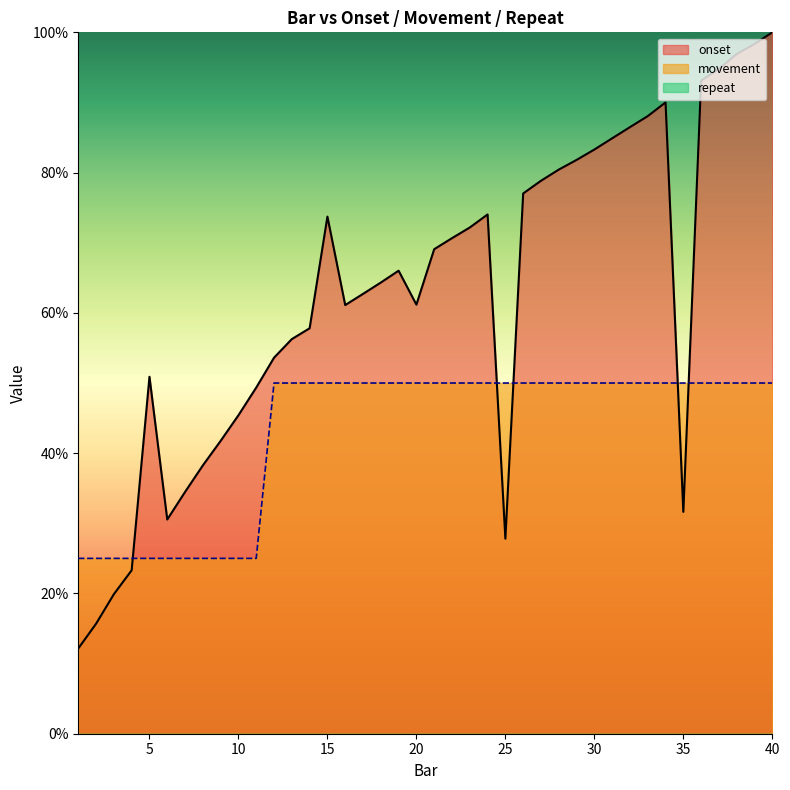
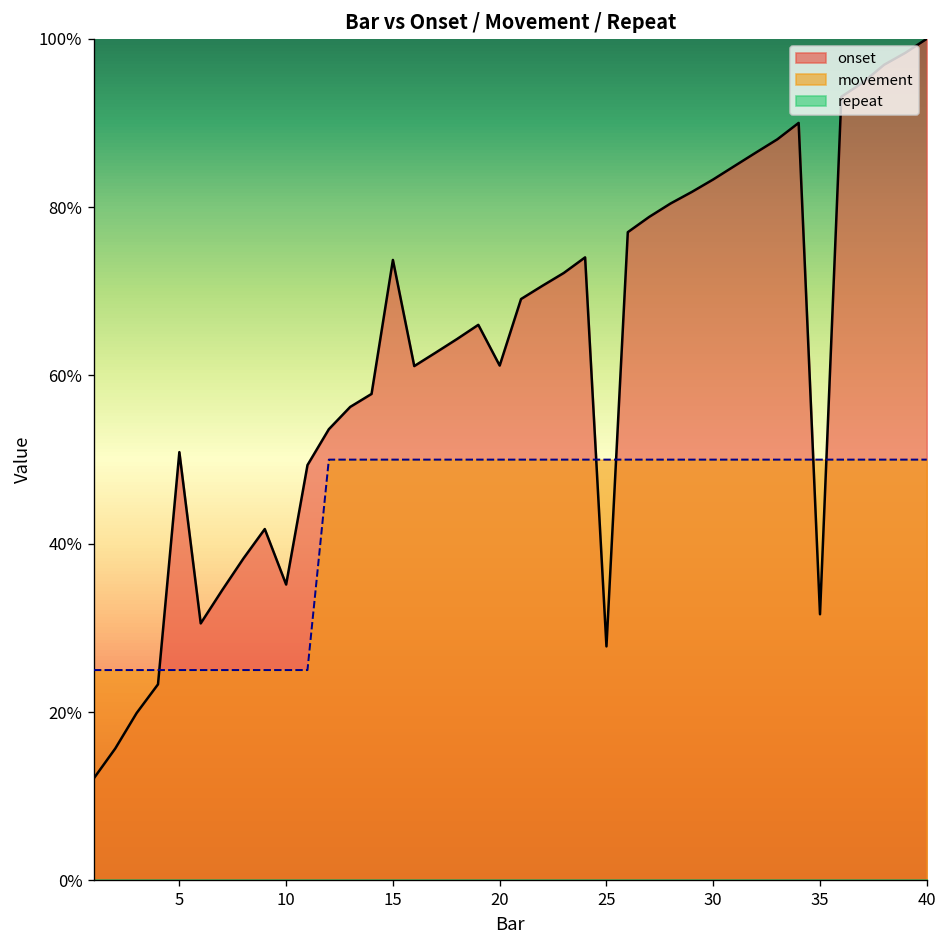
  {
    "onset": {
      "5": "51%",
-     "10": "45%",
+     "10": "35%",
      "15": "74%",
      "20": "61%",
      "25": "28%",
      "30": "83%",
      "35": "32%",
      "40": "100%"
    },
    "movement": {
      "5": "25%",
      "10": "25%",
      "15": "50%",
      "20": "50%",
      "25": "50%",
      "30": "50%",
      "35": "50%",
      "40": "50%"
    },
    "repeat": {
      "5": "0%",
      "10": "0%",
      "15": "0%",
      "20": "0%",
      "25": "0%",
      "30": "0%",
      "35": "0%",
      "40": "0%"
    }
  }
